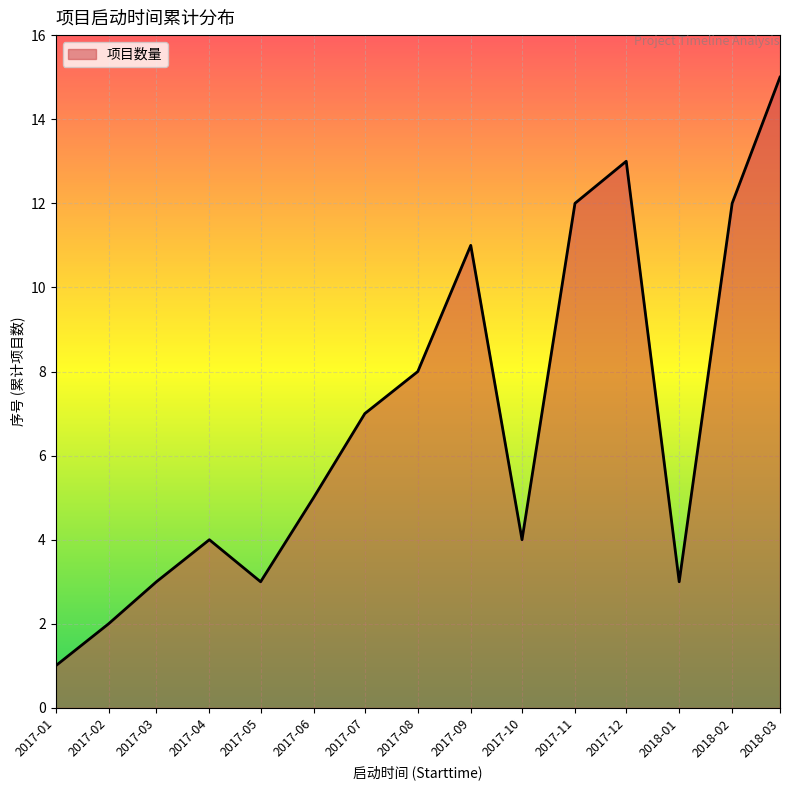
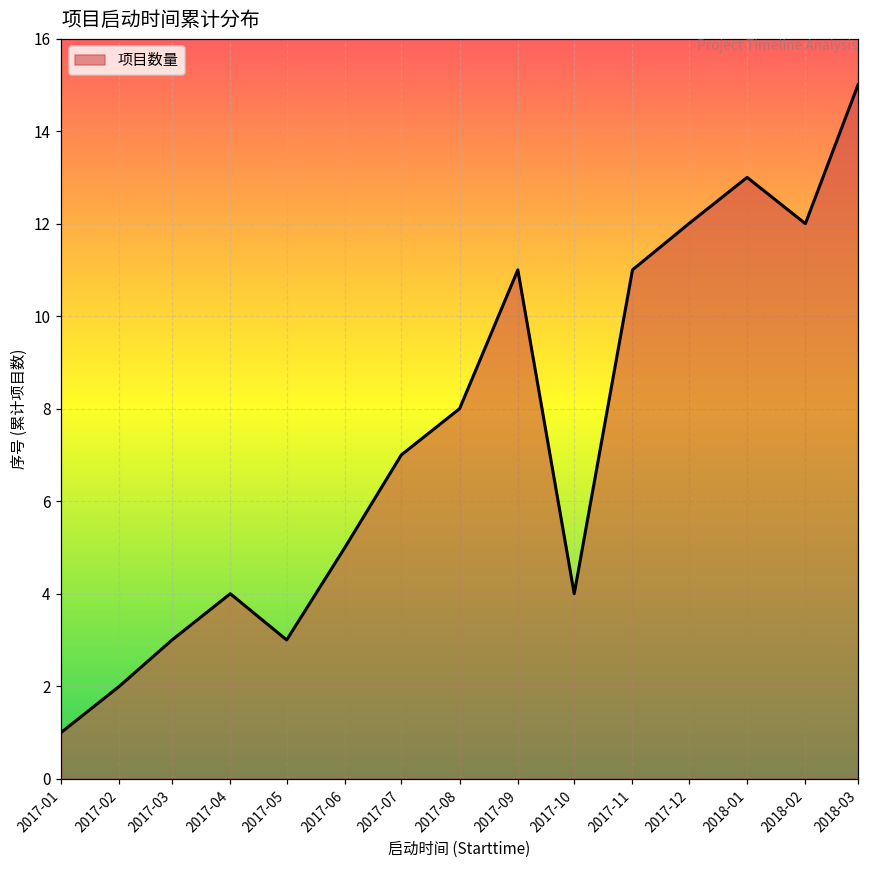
  {
    "2017-01": 1,
    "2017-02": 2,
    "2017-03": 3,
    "2017-04": 4,
    "2017-05": 3,
    "2017-06": 5,
    "2017-07": 7,
    "2017-08": 8,
    "2017-09": 11,
    "2017-10": 4,
-   "2017-11": 12,
-   "2017-12": 13,
-   "2018-01": 3,
+   "2017-11": 11,
+   "2017-12": 12,
+   "2018-01": 13,
    "2018-02": 12,
    "2018-03": 15
  }
